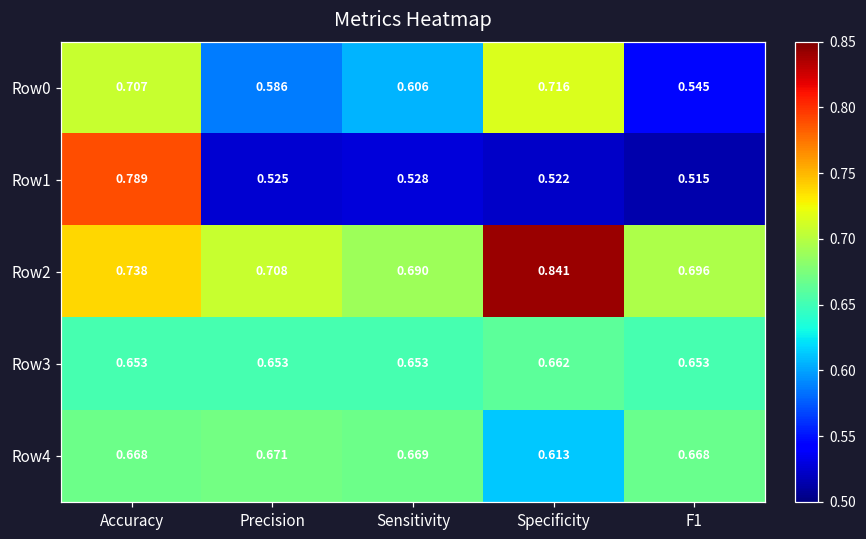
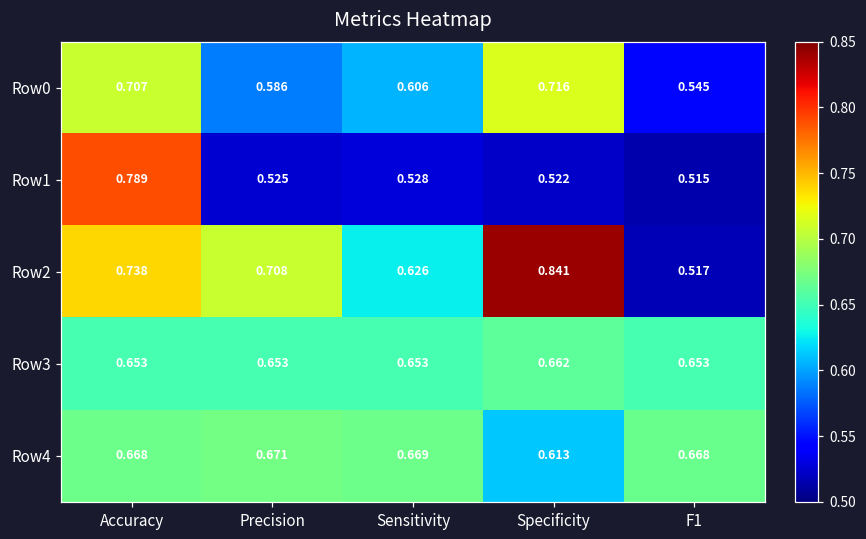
  {
    "Row0": {
      "Accuracy": 0.707,
      "Precision": 0.586,
      "Sensitivity": 0.606,
      "Specificity": 0.716,
      "F1": 0.545
    },
    "Row1": {
      "Accuracy": 0.789,
      "Precision": 0.525,
      "Sensitivity": 0.528,
      "Specificity": 0.522,
      "F1": 0.515
    },
    "Row2": {
      "Accuracy": 0.738,
      "Precision": 0.708,
-     "Sensitivity": 0.690,
+     "Sensitivity": 0.626,
      "Specificity": 0.841,
-     "F1": 0.696
+     "F1": 0.517
    },
    "Row3": {
      "Accuracy": 0.653,
      "Precision": 0.653,
      "Sensitivity": 0.653,
      "Specificity": 0.662,
      "F1": 0.653
    },
    "Row4": {
      "Accuracy": 0.668,
      "Precision": 0.671,
      "Sensitivity": 0.669,
      "Specificity": 0.613,
      "F1": 0.668
    }
  }
